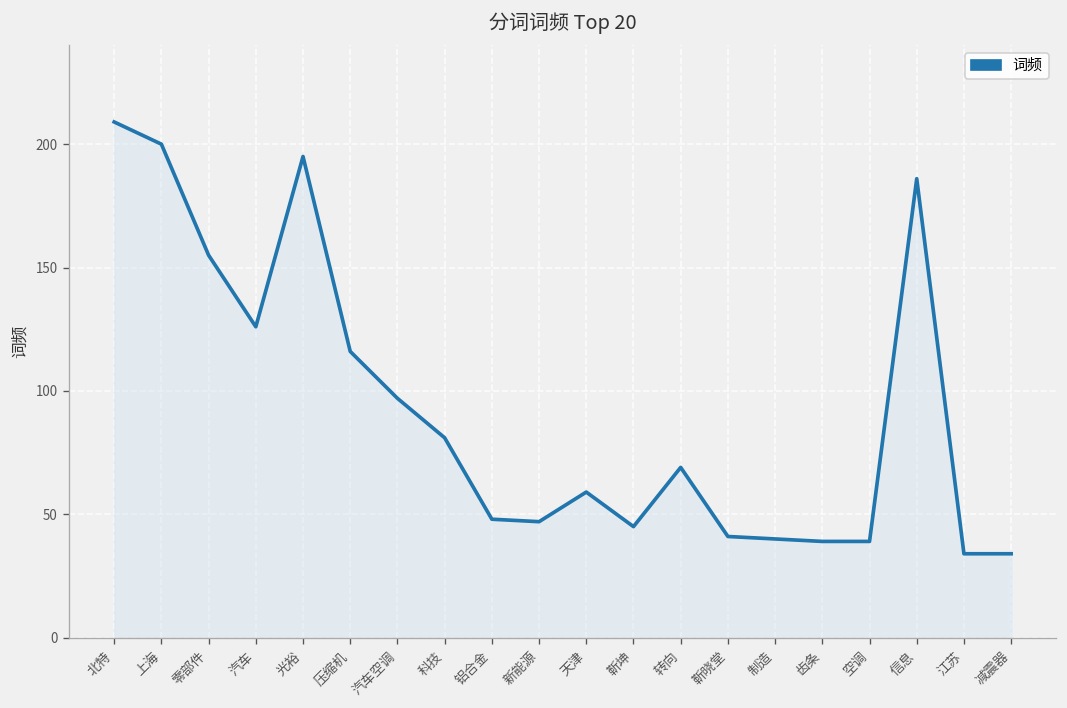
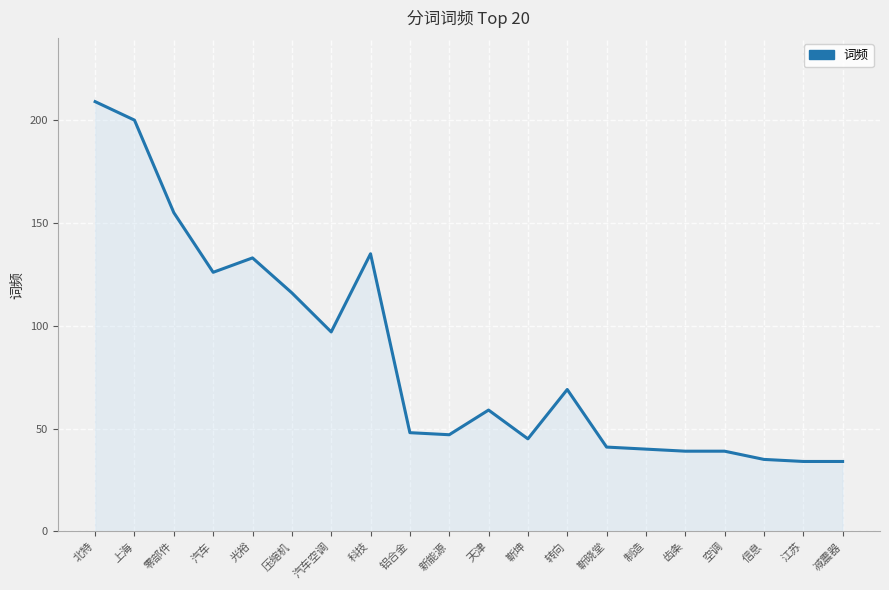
  {
    "北特": 209,
    "上海": 200,
    "零部件": 155,
    "汽车": 126,
-   "光裕": 195,
+   "光裕": 133,
    "压缩机": 116,
    "汽车空调": 97,
-   "科技": 81,
+   "科技": 135,
    "铝合金": 48,
    "新能源": 47,
    "天津": 59,
    "靳坤": 45,
    "转向": 69,
    "靳晓堂": 41,
    "制造": 40,
    "齿条": 39,
    "空调": 39,
-   "信息": 186,
+   "信息": 35,
    "江苏": 34,
    "减震器": 34
  }
